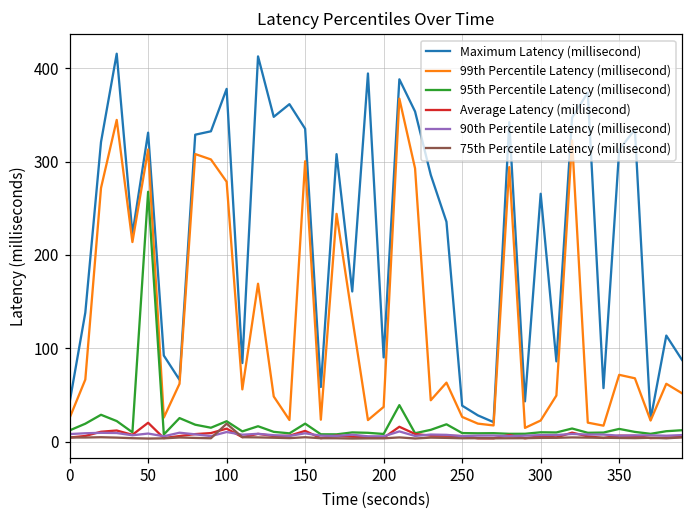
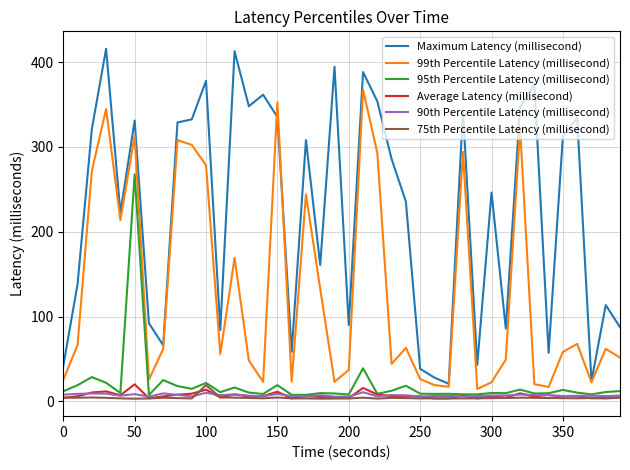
  {
    "Maximum Latency (millisecond)": {
      "0": 40,
      "50": 330,
      "100": 380,
      "150": 340,
      "200": 90,
      "250": 40,
-     "300": 270
+     "300": 250
    },
    "99th Percentile Latency (millisecond)": {
      "0": 30,
      "50": 310,
      "100": 280,
-     "150": 300,
+     "150": 350,
      "200": 40,
      "250": 30,
      "300": 20,
-     "350": 70
+     "350": 60
    },
    "95th Percentile Latency (millisecond)": {
      "0": 10,
      "50": 270,
      "150": 20,
      "250": 10,
      "350": 10
    },
    "Average Latency (millisecond)": {
      "50": 20,
      "100": 10
    },
    "90th Percentile Latency (millisecond)": {
      "0": 10,
      "50": 10,
      "100": 10
    },
    "75th Percentile Latency (millisecond)": {
      "50": 0,
      "150": 0
    }
  }
